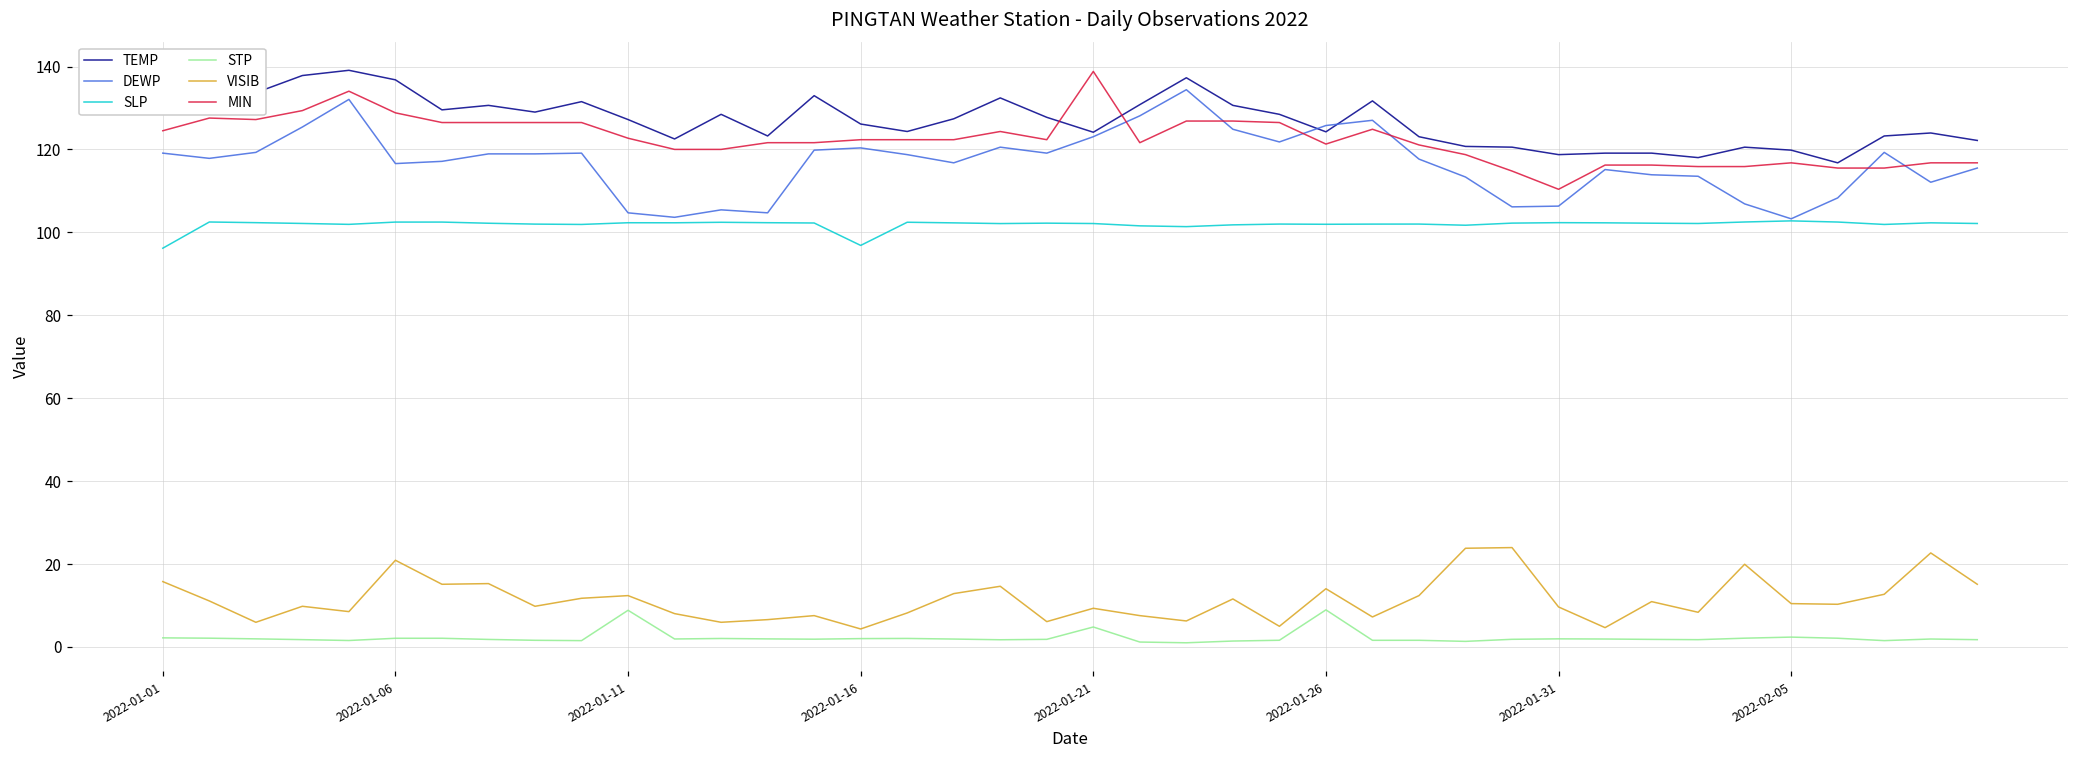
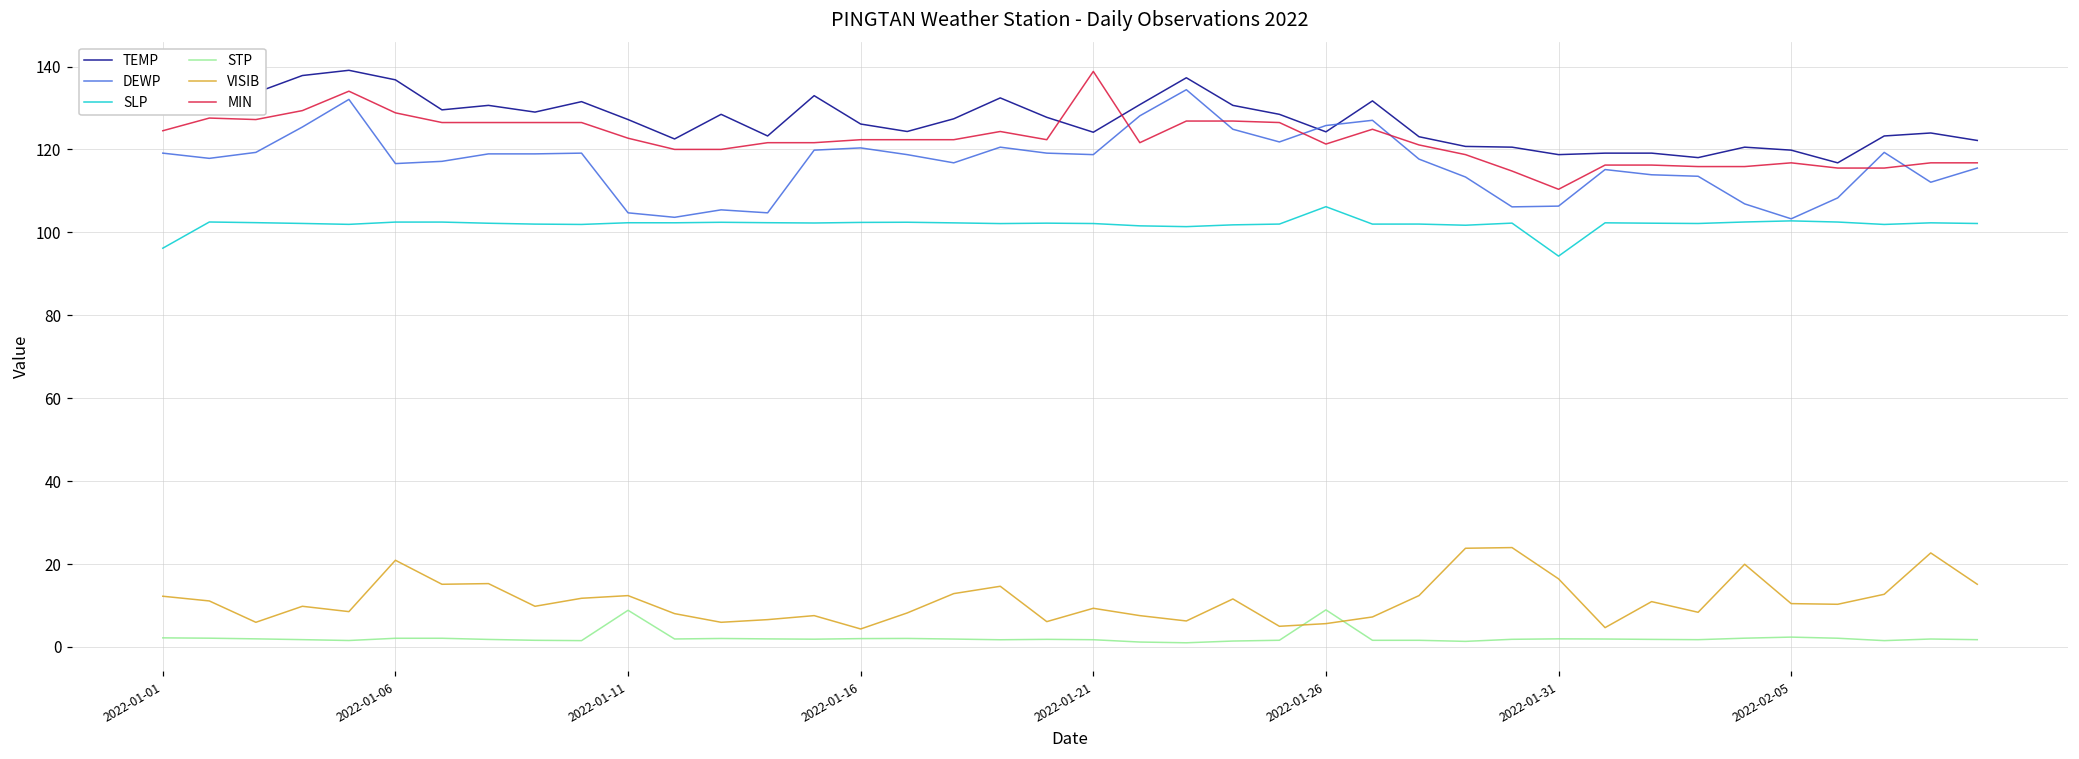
  {
    "TEMP": {
      "2022-01-06": 137,
      "2022-01-11": 127,
      "2022-01-16": 126,
      "2022-01-21": 124,
      "2022-01-26": 124,
      "2022-01-31": 119,
      "2022-02-05": 120
    },
    "DEWP": {
      "2022-01-01": 119,
      "2022-01-06": 117,
      "2022-01-11": 105,
      "2022-01-16": 120,
-     "2022-01-21": 123,
+     "2022-01-21": 119,
      "2022-01-26": 126,
      "2022-01-31": 106
    },
    "SLP": {
      "2022-01-01": 96,
      "2022-01-06": 102,
      "2022-01-11": 102,
-     "2022-01-16": 97,
+     "2022-01-16": 102,
      "2022-01-21": 102,
-     "2022-01-26": 102,
-     "2022-01-31": 102
+     "2022-01-26": 106,
+     "2022-01-31": 94
    },
    "STP": {
      "2022-01-01": 2,
      "2022-01-06": 2,
      "2022-01-11": 9,
      "2022-01-16": 2,
-     "2022-01-21": 5,
+     "2022-01-21": 2,
      "2022-01-26": 9,
      "2022-01-31": 2,
      "2022-02-05": 2
    },
    "VISIB": {
-     "2022-01-01": 16,
+     "2022-01-01": 12,
      "2022-01-06": 21,
      "2022-01-11": 12,
      "2022-01-16": 4,
      "2022-01-21": 9,
-     "2022-01-26": 14,
-     "2022-01-31": 10,
+     "2022-01-26": 6,
+     "2022-01-31": 16,
      "2022-02-05": 10
    },
    "MIN": {
      "2022-01-01": 125,
      "2022-01-06": 129,
      "2022-01-11": 123,
      "2022-01-16": 122,
      "2022-01-21": 139,
      "2022-01-26": 121,
      "2022-01-31": 110,
      "2022-02-05": 117
    }
  }
